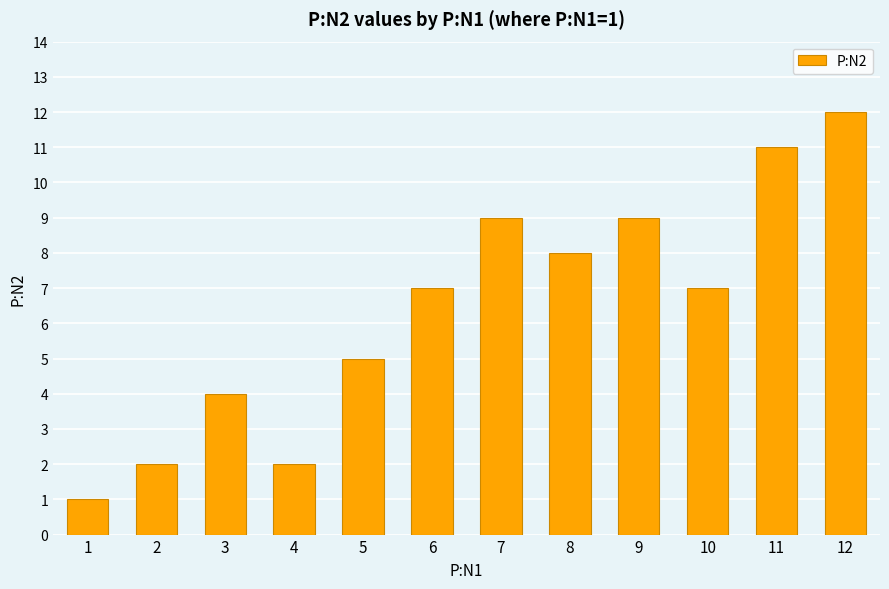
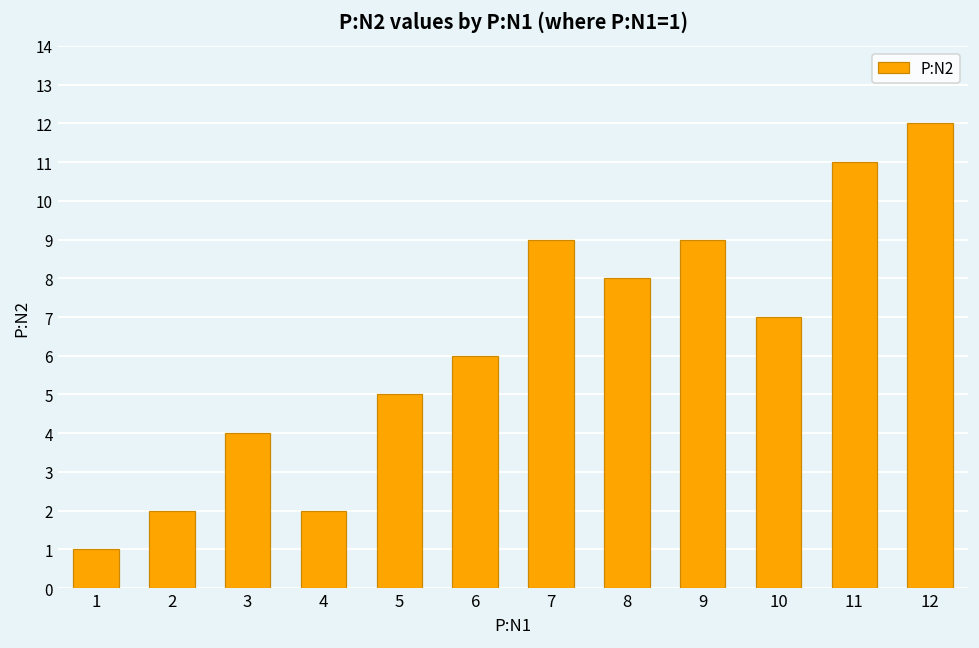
  {
    "1": 1,
    "2": 2,
    "3": 4,
    "4": 2,
    "5": 5,
-   "6": 7,
+   "6": 6,
    "7": 9,
    "8": 8,
    "9": 9,
    "10": 7,
    "11": 11,
    "12": 12
  }
